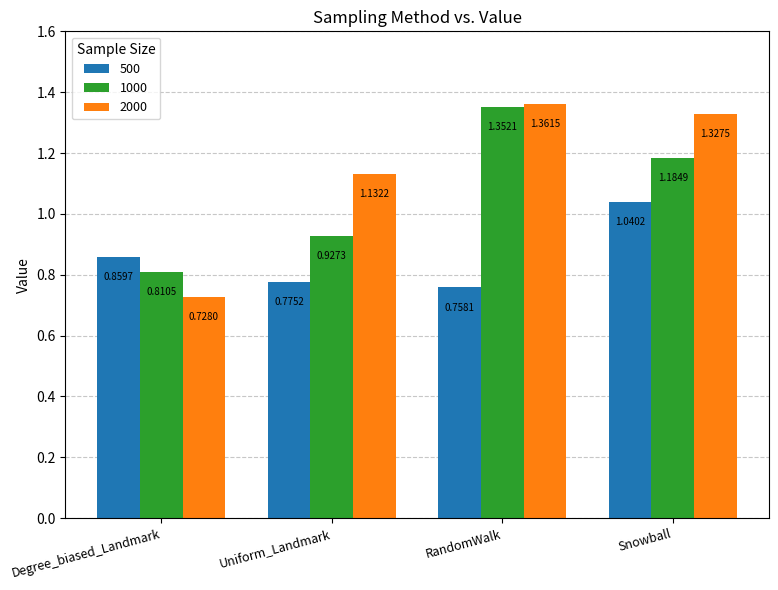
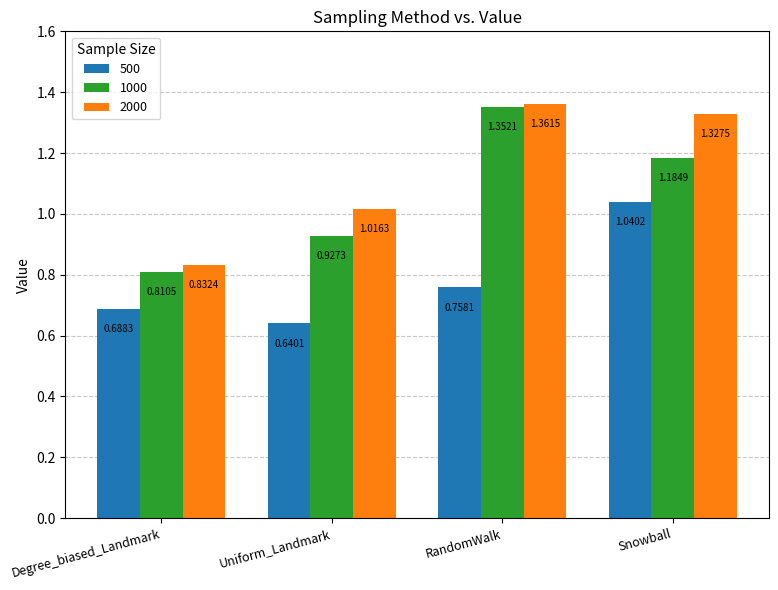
  {
    "500": {
-     "Degree_biased_Landmark": 0.8597,
-     "Uniform_Landmark": 0.7752,
+     "Degree_biased_Landmark": 0.6883,
+     "Uniform_Landmark": 0.6401,
      "RandomWalk": 0.7581,
      "Snowball": 1.0402
    },
    "1000": {
      "Degree_biased_Landmark": 0.8105,
      "Uniform_Landmark": 0.9273,
      "RandomWalk": 1.3521,
      "Snowball": 1.1849
    },
    "2000": {
-     "Degree_biased_Landmark": 0.7280,
-     "Uniform_Landmark": 1.1322,
+     "Degree_biased_Landmark": 0.8324,
+     "Uniform_Landmark": 1.0163,
      "RandomWalk": 1.3615,
      "Snowball": 1.3275
    }
  }
